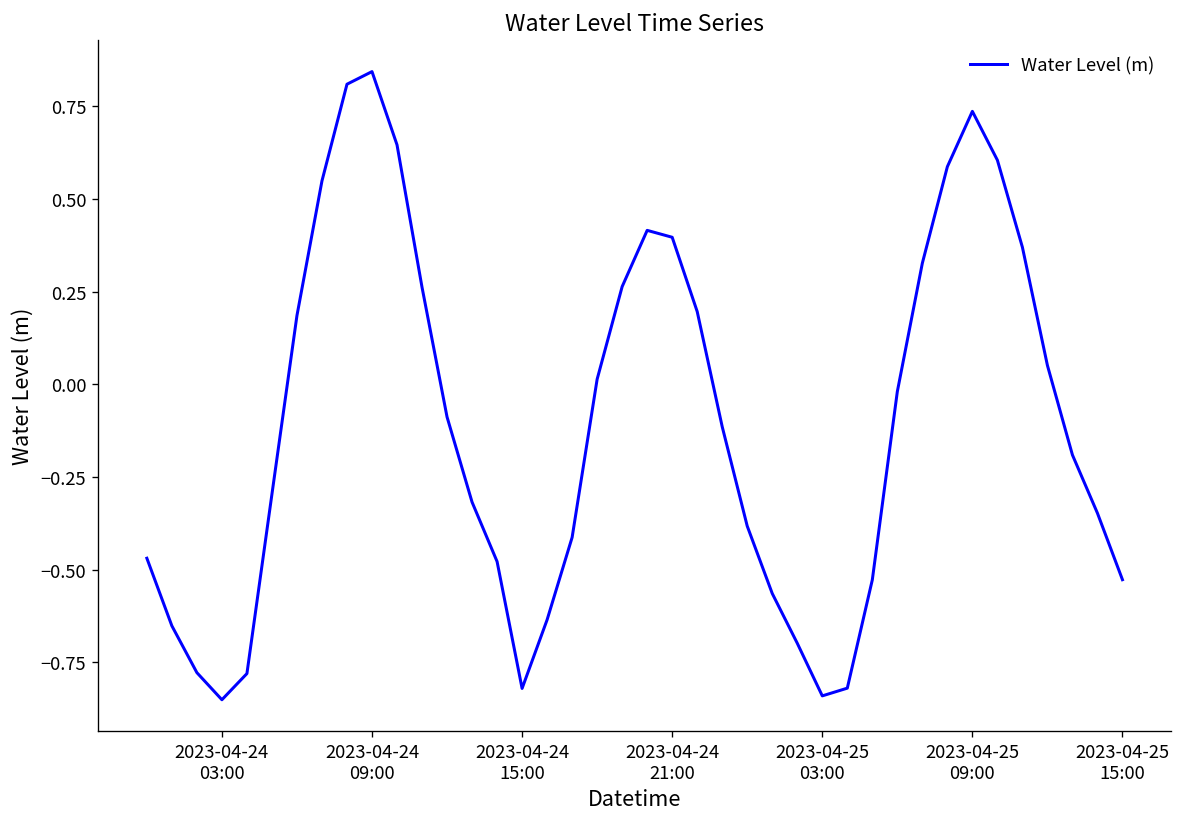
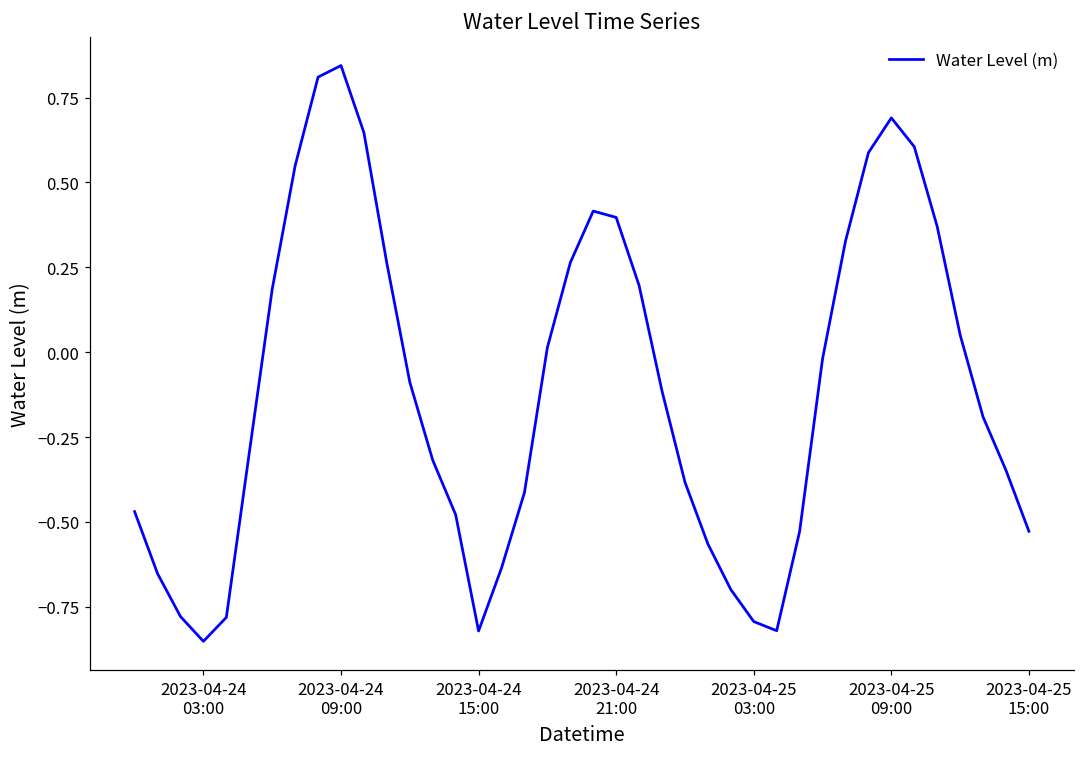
  {
    "2023-04-24 03:00": -0.85,
    "2023-04-24 09:00": 0.84,
    "2023-04-24 15:00": -0.82,
    "2023-04-24 21:00": 0.40,
-   "2023-04-25 03:00": -0.84,
-   "2023-04-25 09:00": 0.74,
+   "2023-04-25 03:00": -0.79,
+   "2023-04-25 09:00": 0.69,
    "2023-04-25 15:00": -0.53
  }
